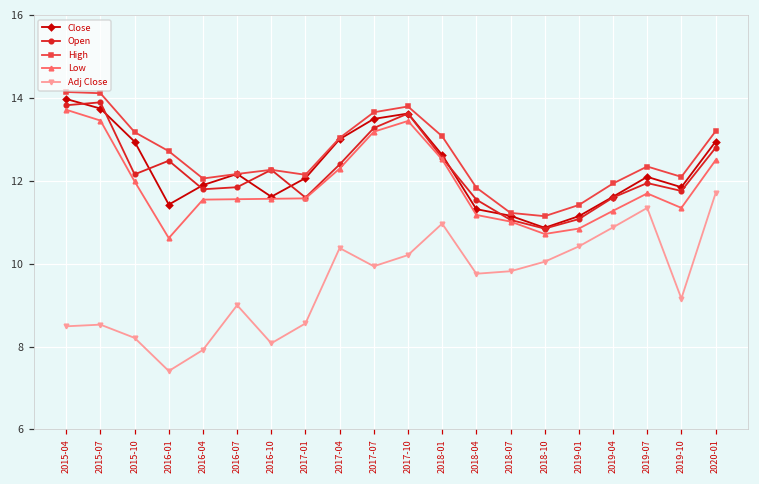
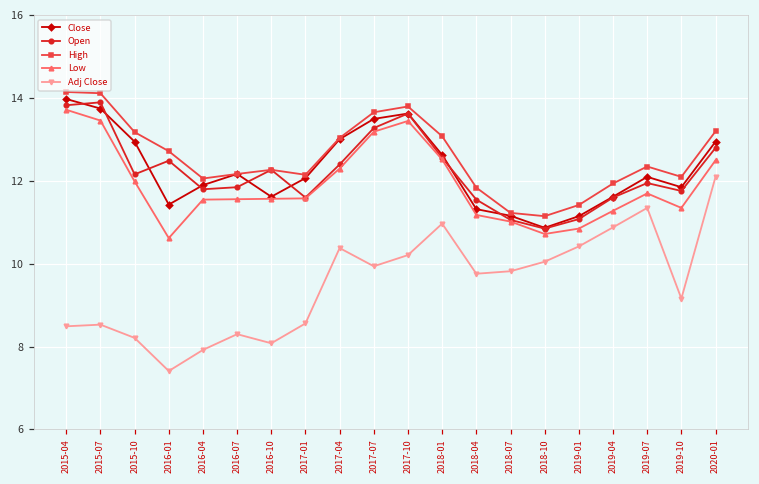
  {
    "Adj Close": {
      "2015-04": 8.5,
      "2015-07": 8.5,
      "2015-10": 8.2,
      "2016-01": 7.4,
      "2016-04": 7.9,
-     "2016-07": 9.0,
+     "2016-07": 8.3,
      "2016-10": 8.1,
      "2017-01": 8.6,
      "2017-04": 10.4,
      "2017-07": 9.9,
      "2017-10": 10.2,
      "2018-01": 11.0,
      "2018-04": 9.8,
      "2018-07": 9.8,
      "2018-10": 10.1,
      "2019-01": 10.4,
      "2019-04": 10.9,
      "2019-07": 11.4,
      "2019-10": 9.2,
-     "2020-01": 11.7
+     "2020-01": 12.1
    }
  }
